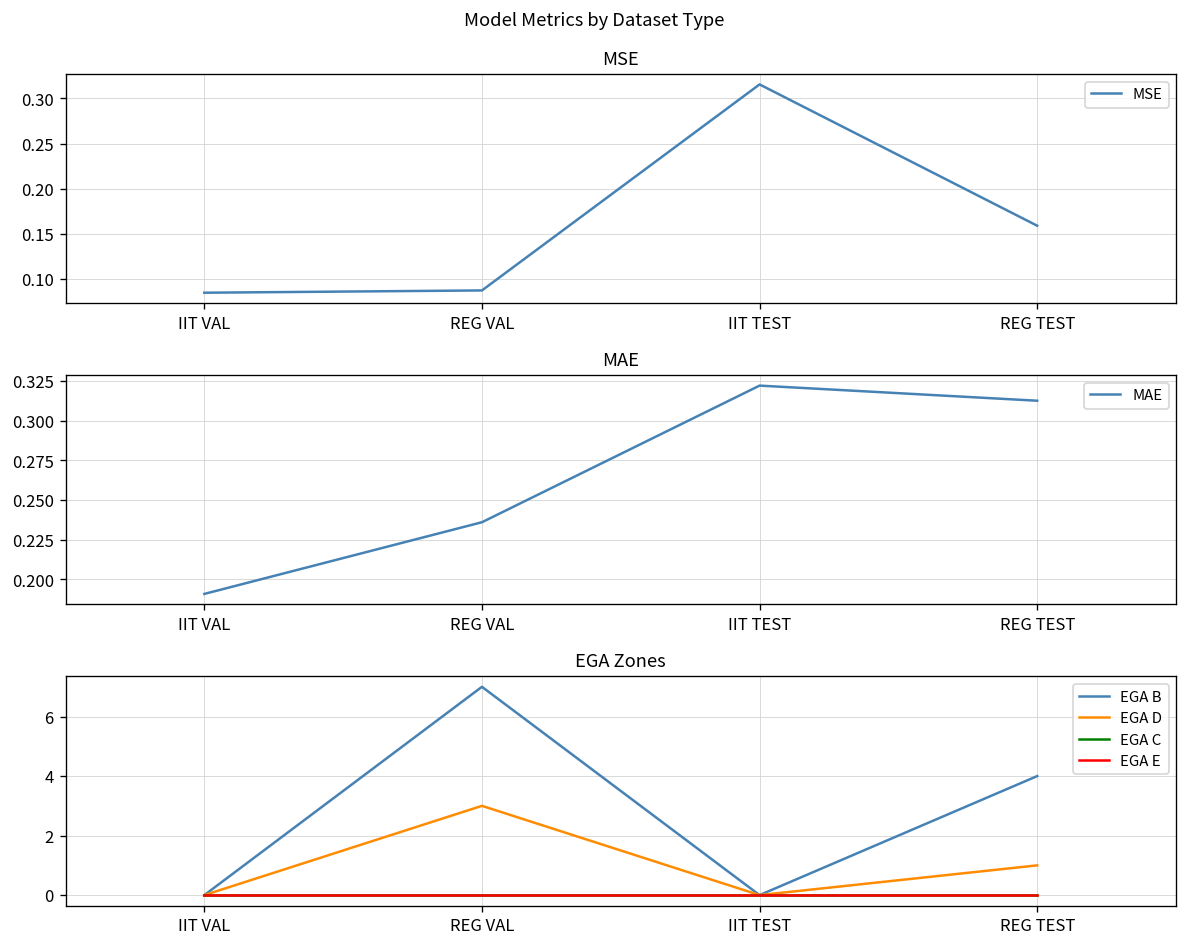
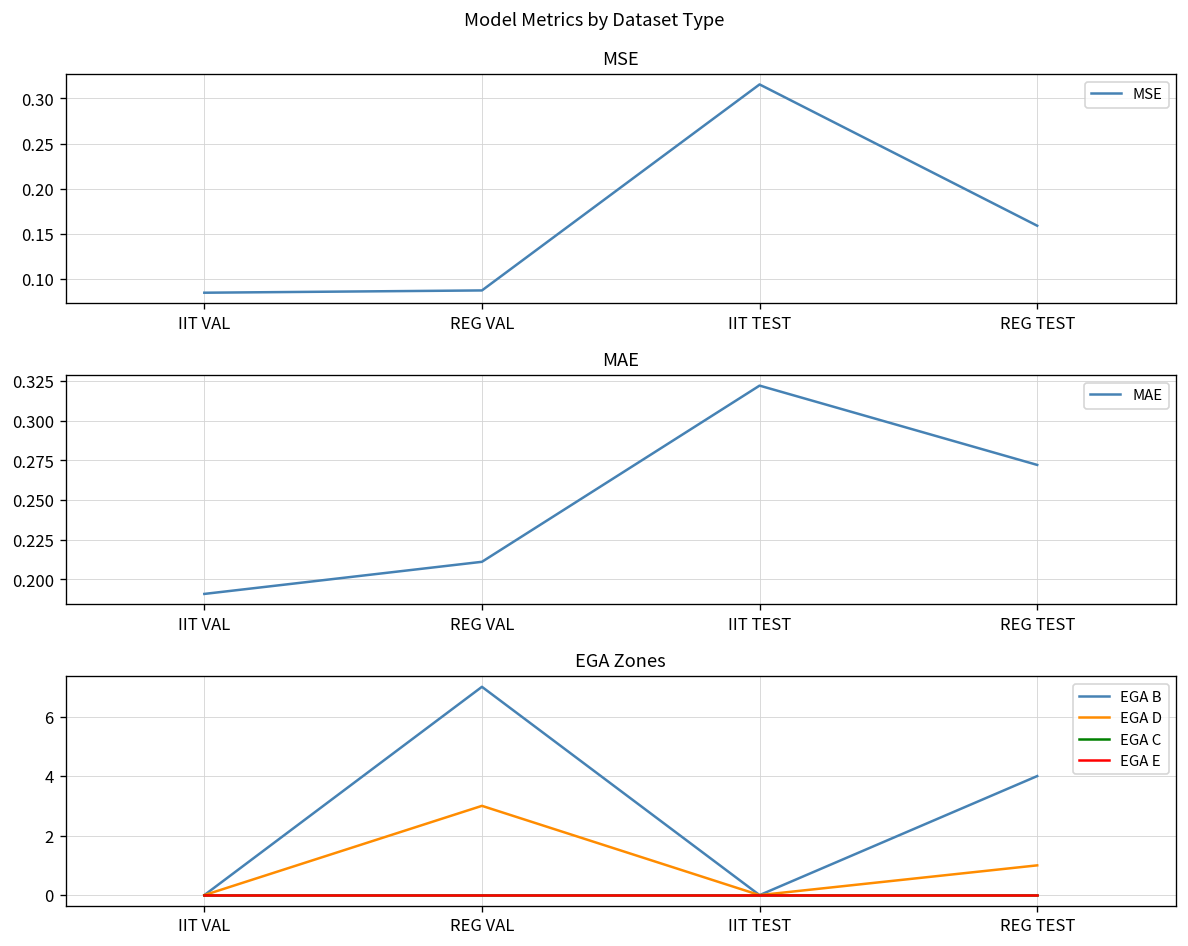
  {
    "MSE": {
      "IIT VAL": 0.08,
      "REG VAL": 0.09,
      "IIT TEST": 0.32,
      "REG TEST": 0.16
    },
    "MAE": {
      "IIT VAL": 0.191,
-     "REG VAL": 0.236,
+     "REG VAL": 0.211,
      "IIT TEST": 0.322,
-     "REG TEST": 0.313
+     "REG TEST": 0.272
    },
    "EGA Zones": {
      "EGA B": {
        "REG VAL": 7.0,
        "REG TEST": 4.0
      },
      "EGA D": {
        "REG VAL": 3.0,
        "REG TEST": 1.0
      },
      "EGA E": {
        "REG VAL": 0.0,
        "REG TEST": 0.0
      }
    }
  }
